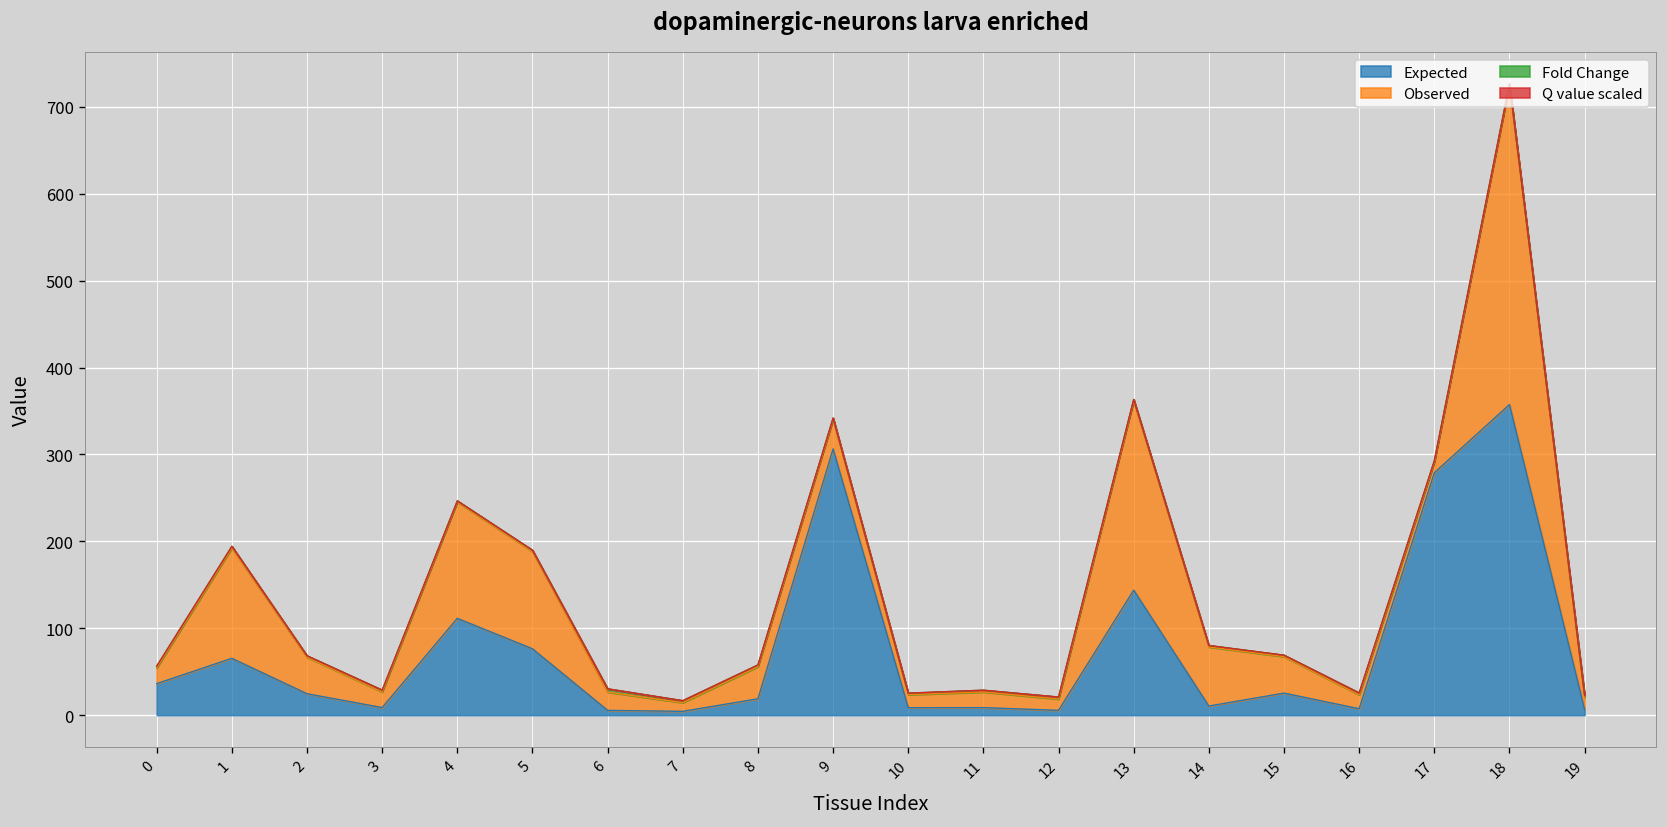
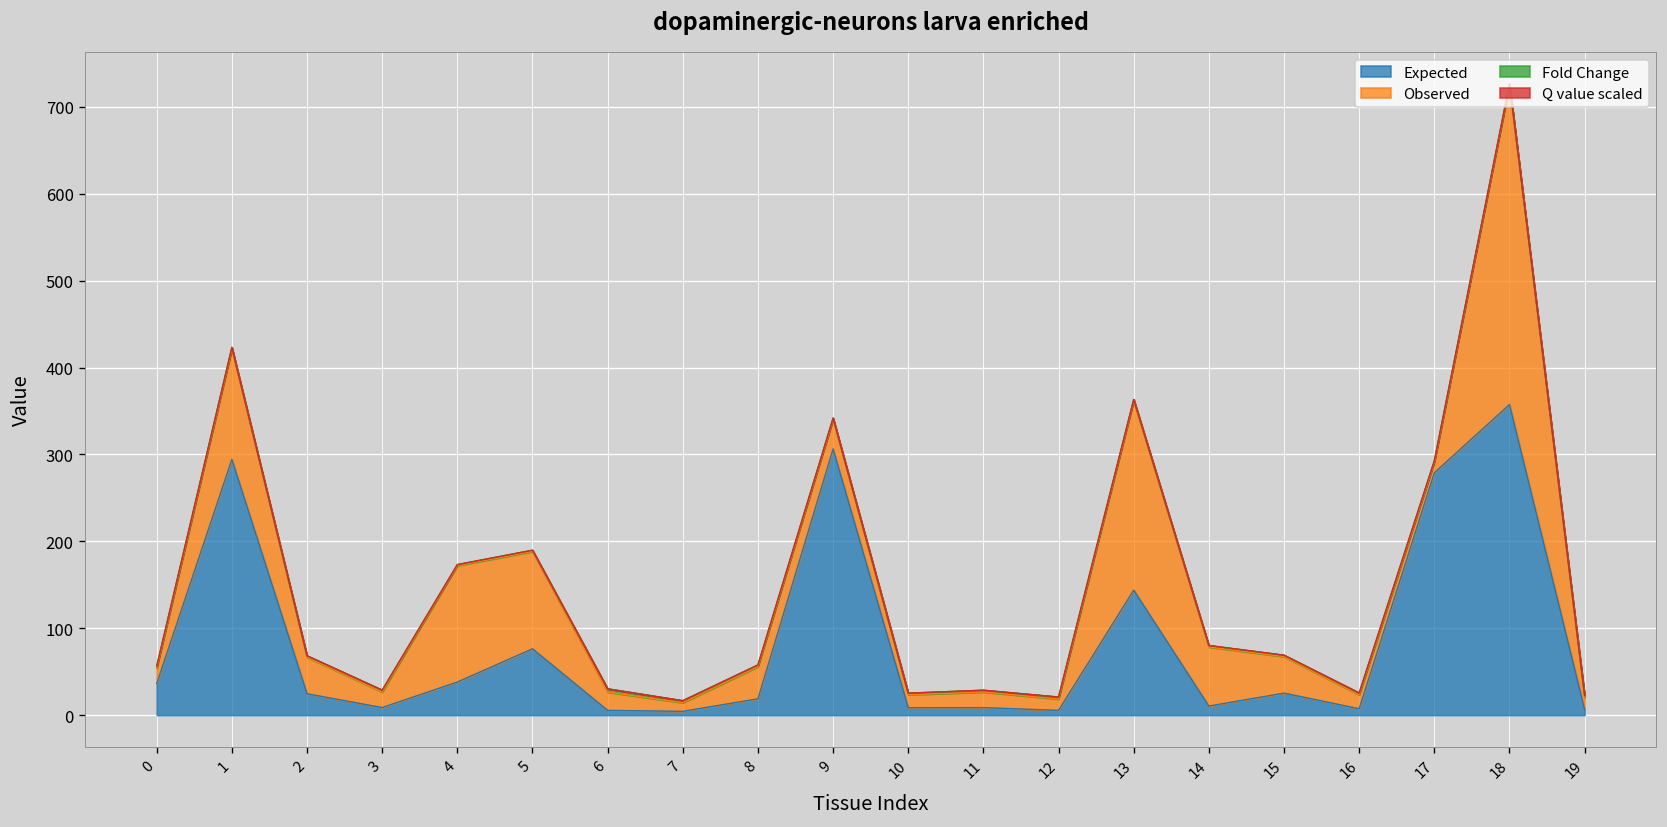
  {
    "Expected": {
      "0": 40,
-     "1": 70,
+     "1": 290,
      "2": 20,
      "3": 10,
-     "4": 110,
+     "4": 40,
      "5": 80,
      "6": 10,
      "7": 0,
      "8": 20,
      "9": 310,
      "10": 10,
      "11": 10,
      "12": 10,
      "13": 140,
      "14": 10,
      "15": 30,
      "16": 10,
      "17": 280,
      "18": 360,
      "19": 10
    },
    "Observed": {
      "6": 20
    },
    "Q value scaled": {
      "6": 0
    }
  }
